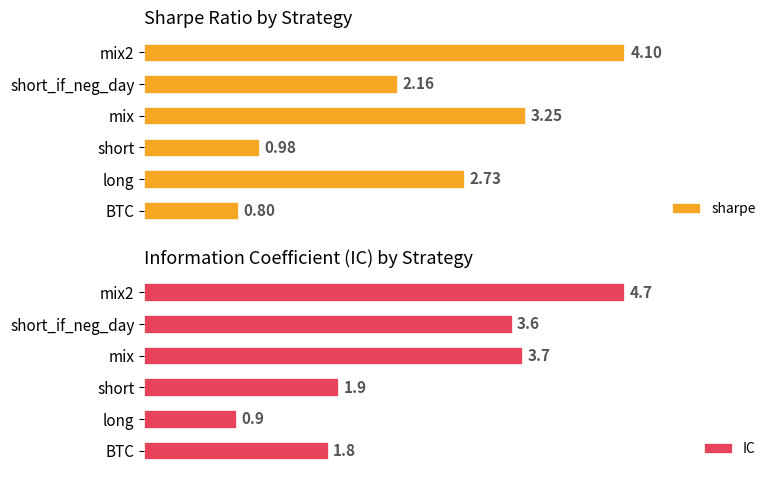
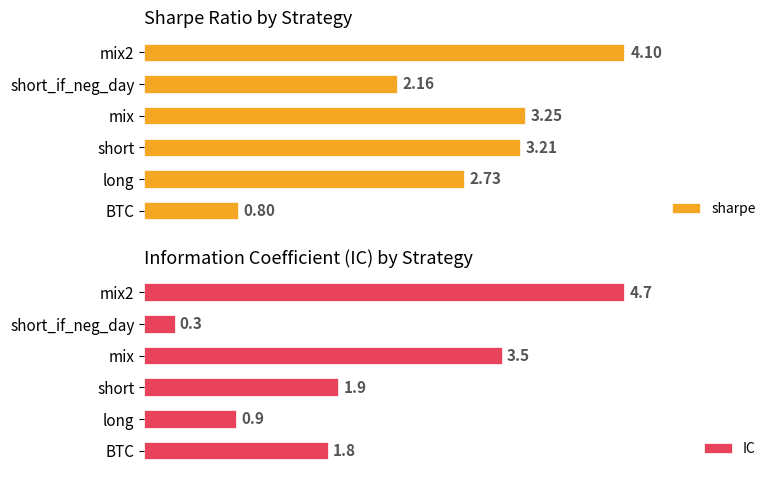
  {
    "Sharpe Ratio by Strategy": {
      "mix2": 4.10,
      "short_if_neg_day": 2.16,
      "mix": 3.25,
-     "short": 0.98,
+     "short": 3.21,
      "long": 2.73,
      "BTC": 0.80
    },
    "Information Coefficient (IC) by Strategy": {
      "mix2": 4.7,
-     "short_if_neg_day": 3.6,
-     "mix": 3.7,
+     "short_if_neg_day": 0.3,
+     "mix": 3.5,
      "short": 1.9,
      "long": 0.9,
      "BTC": 1.8
    }
  }
